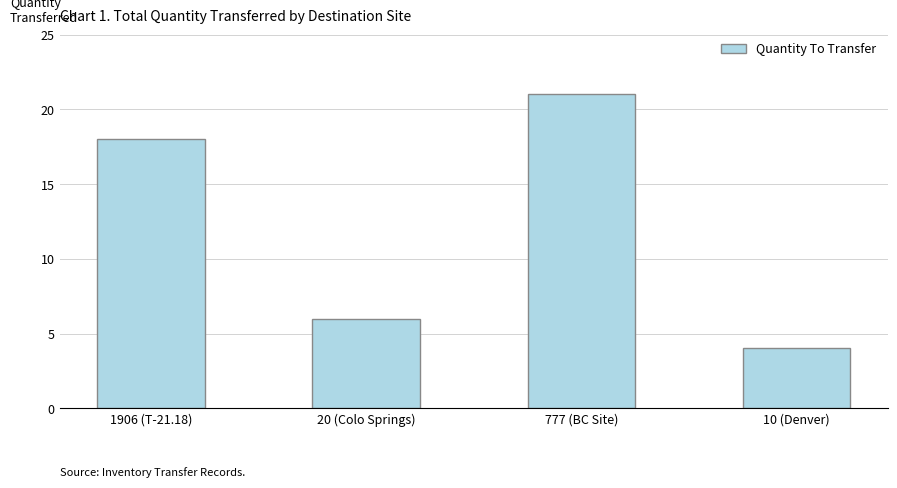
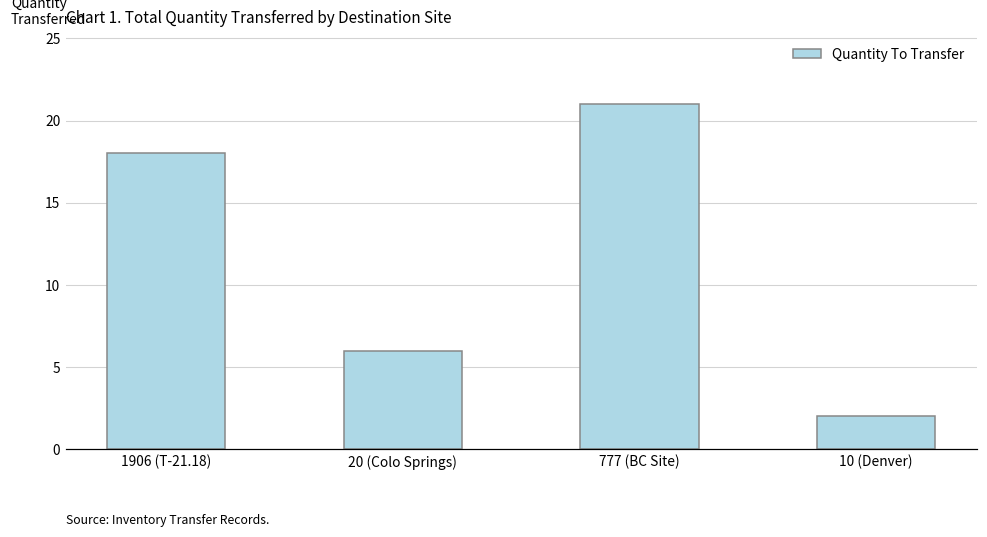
  {
    "1906 (T-21.18)": 18,
    "20 (Colo Springs)": 6,
    "777 (BC Site)": 21,
-   "10 (Denver)": 4
+   "10 (Denver)": 2
  }
